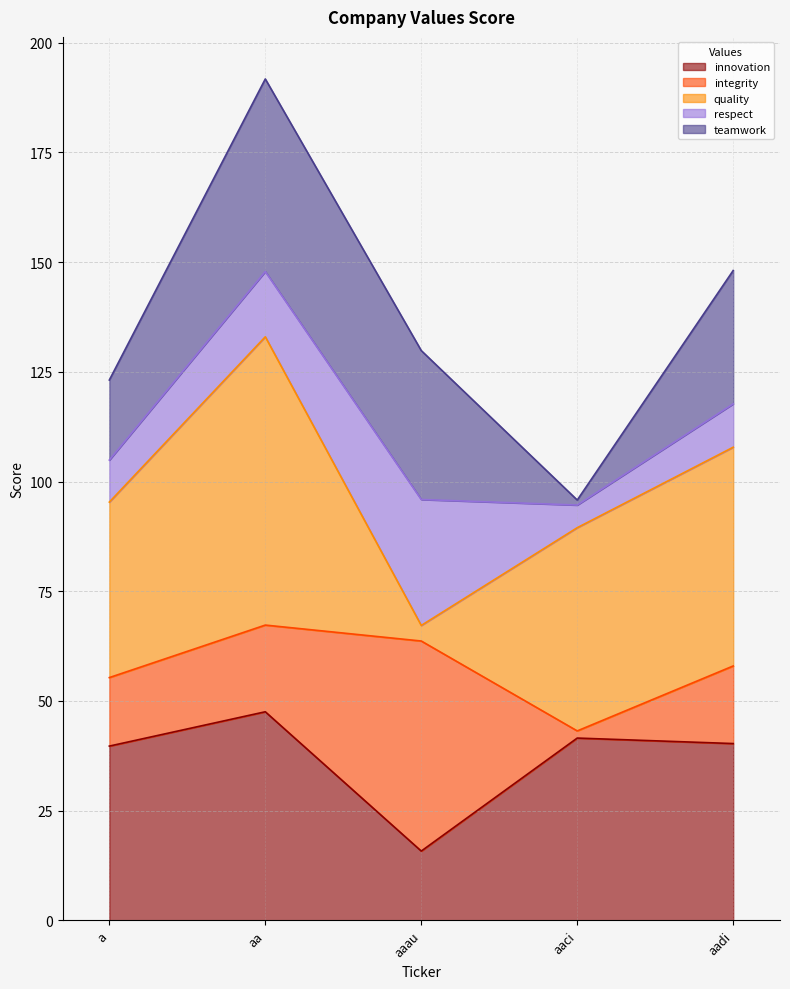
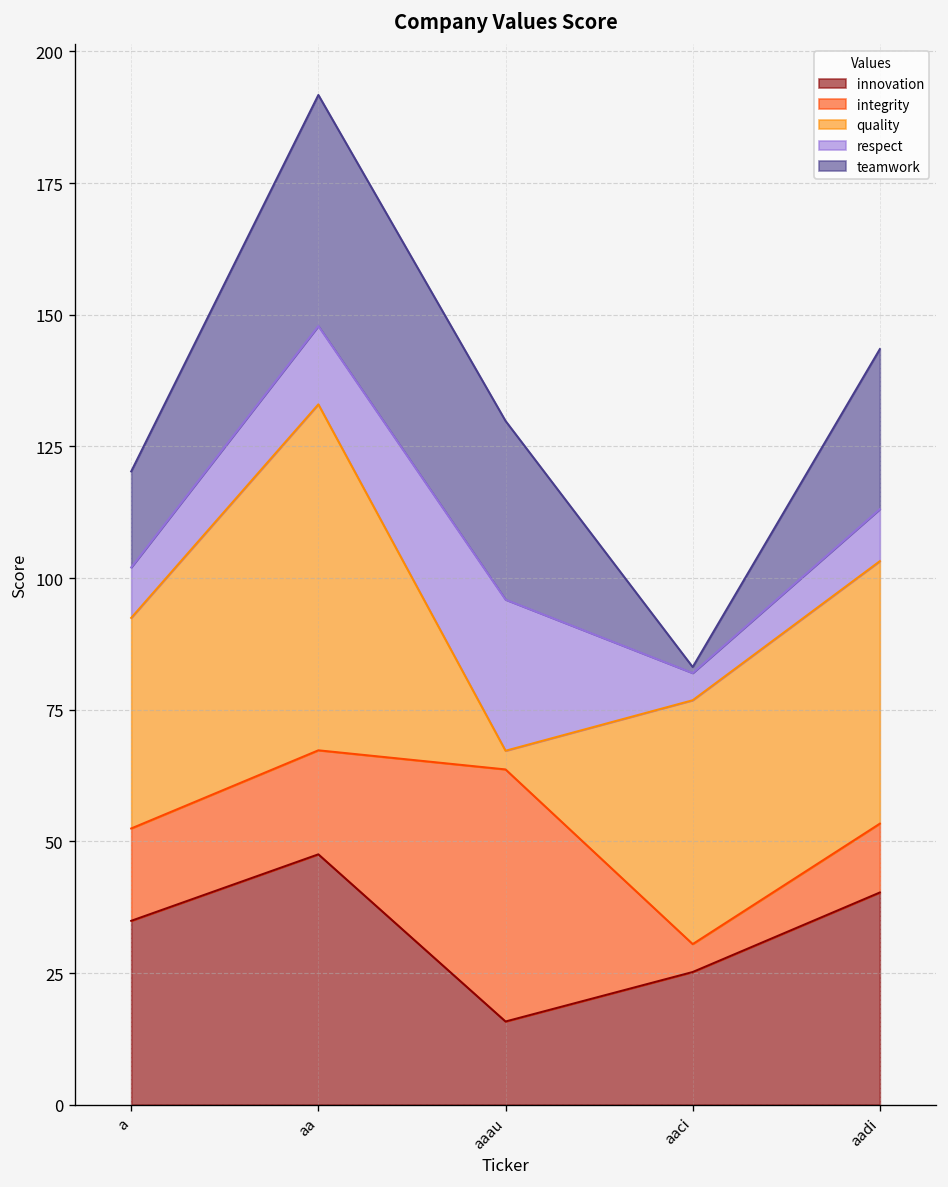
  {
    "innovation": {
-     "a": 40,
+     "a": 35,
      "aa": 48,
      "aaau": 16,
-     "aaci": 42,
+     "aaci": 25,
      "aadi": 40
    },
    "integrity": {
-     "a": 16,
+     "a": 18,
      "aa": 20,
      "aaau": 48,
-     "aaci": 2,
-     "aadi": 18
+     "aaci": 5,
+     "aadi": 13
    },
    "quality": {
      "a": 40,
      "aa": 66,
      "aaau": 4,
      "aaci": 46,
      "aadi": 50
    },
    "respect": {
      "a": 10,
      "aa": 15,
      "aaau": 29,
      "aaci": 5,
      "aadi": 10
    },
    "teamwork": {
      "a": 18,
      "aa": 44,
      "aaau": 34,
      "aaci": 1,
      "aadi": 30
    }
  }
